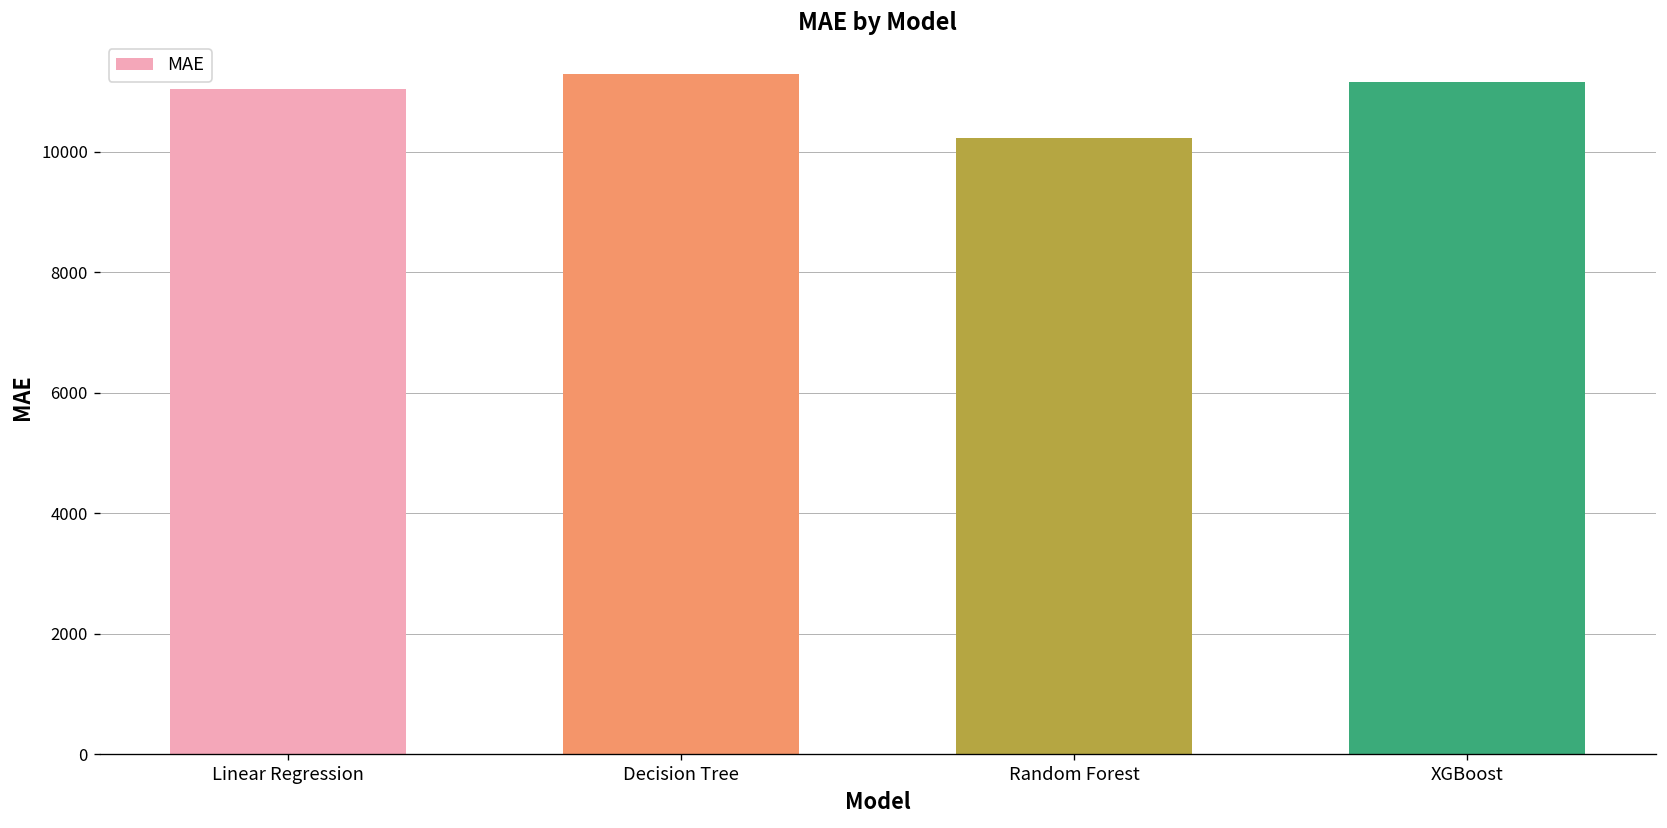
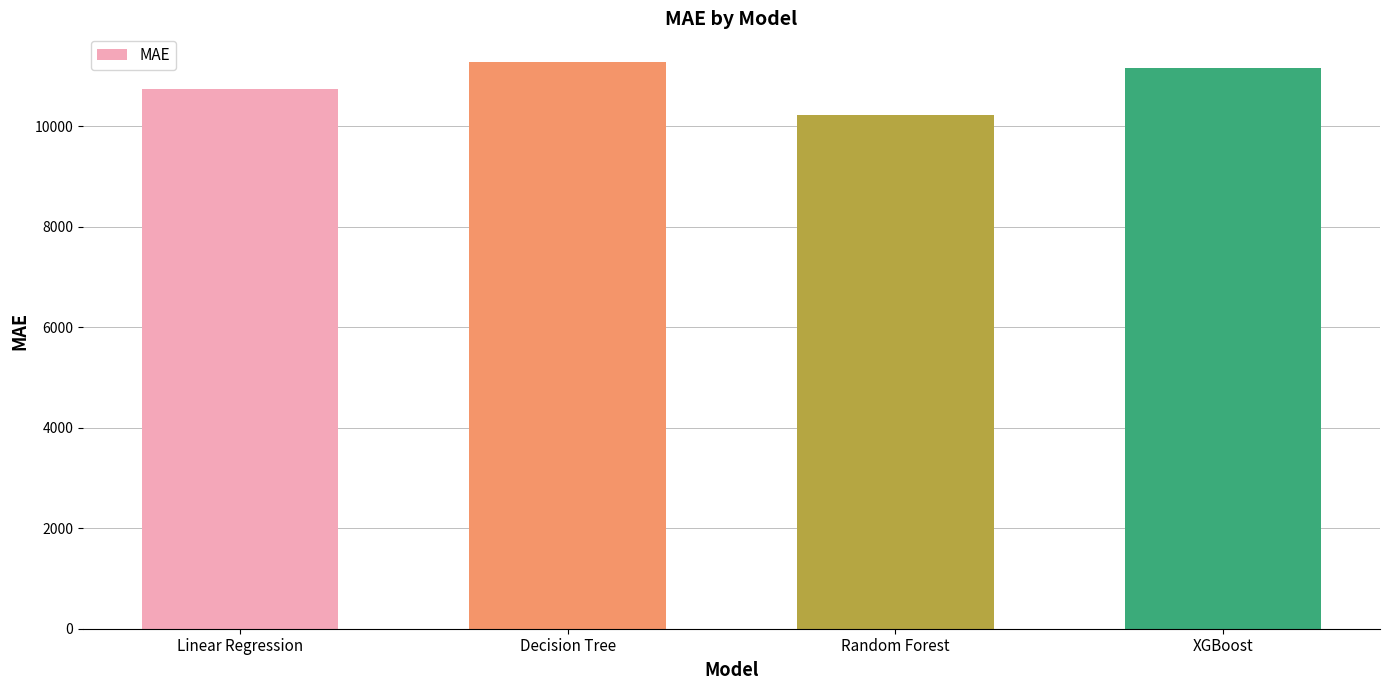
  {
-   "Linear Regression": 11000,
+   "Linear Regression": 10700,
    "Decision Tree": 11300,
    "Random Forest": 10200,
    "XGBoost": 11200
  }
